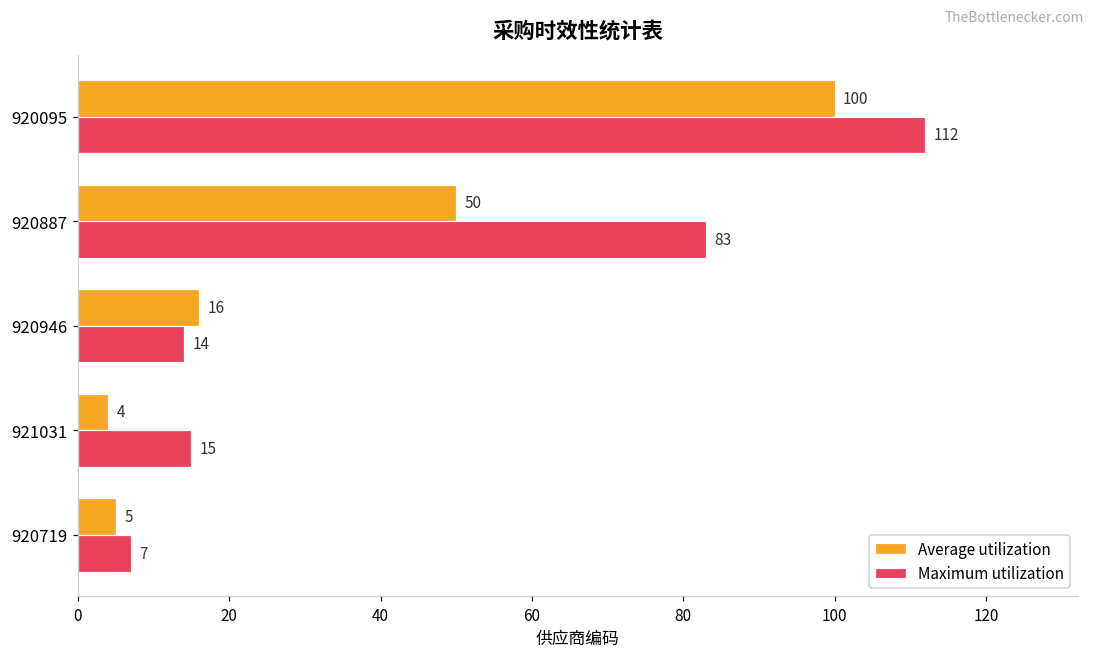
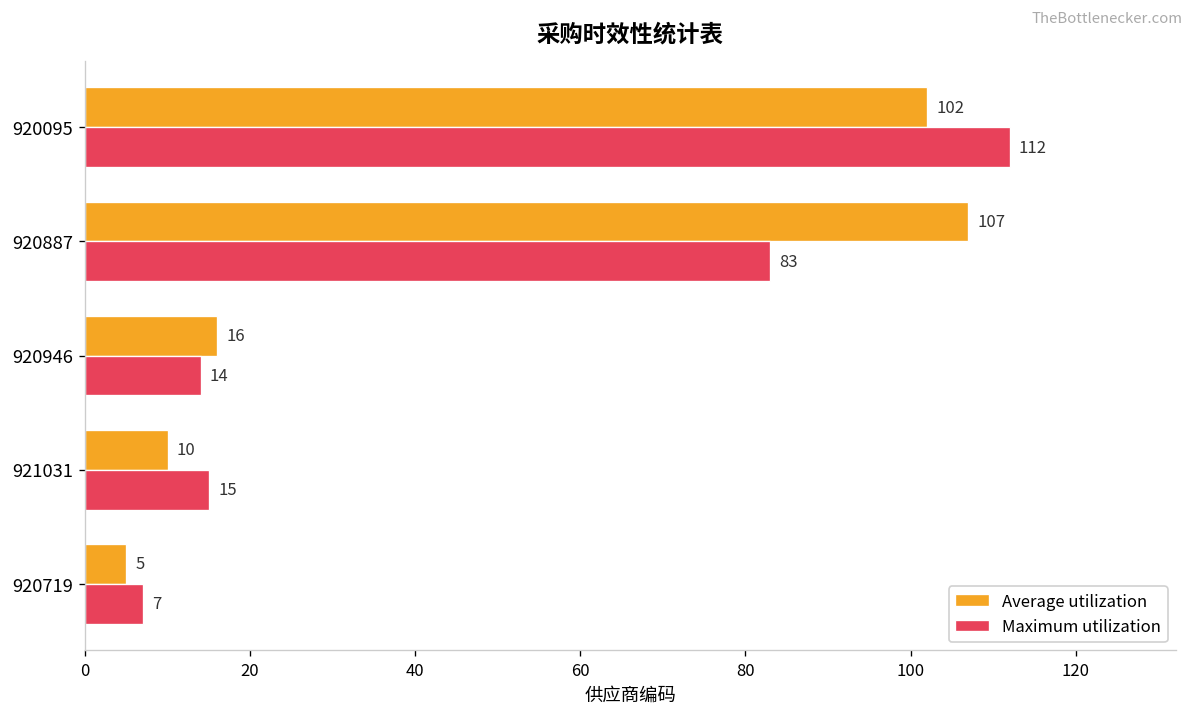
  {
    "Average utilization": {
-     "920095": 100,
-     "920887": 50,
+     "920095": 102,
+     "920887": 107,
      "920946": 16,
-     "921031": 4,
+     "921031": 10,
      "920719": 5
    },
    "Maximum utilization": {
      "920095": 112,
      "920887": 83,
      "920946": 14,
      "921031": 15,
      "920719": 7
    }
  }
